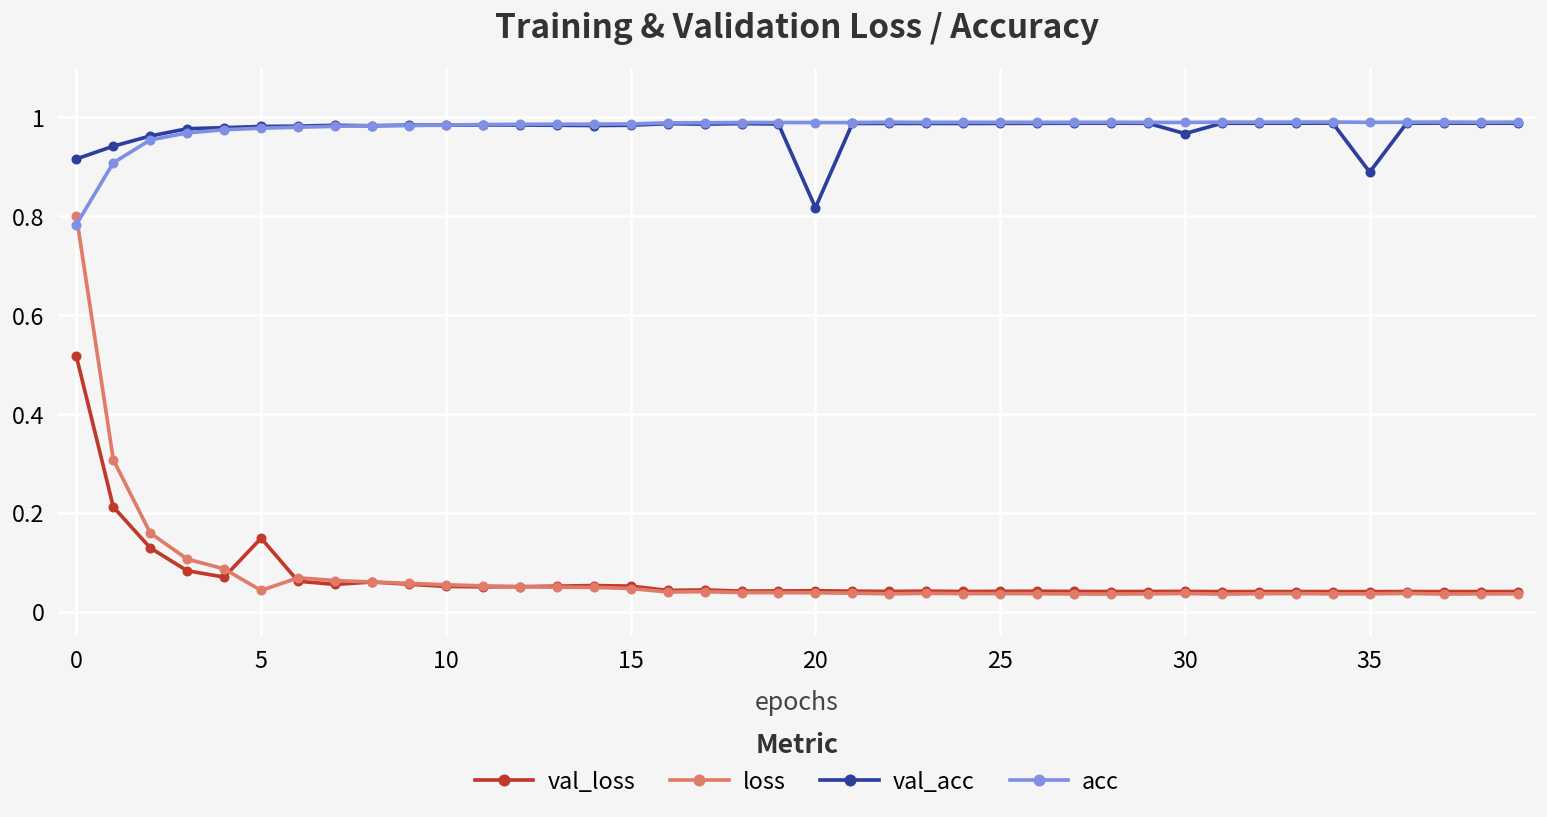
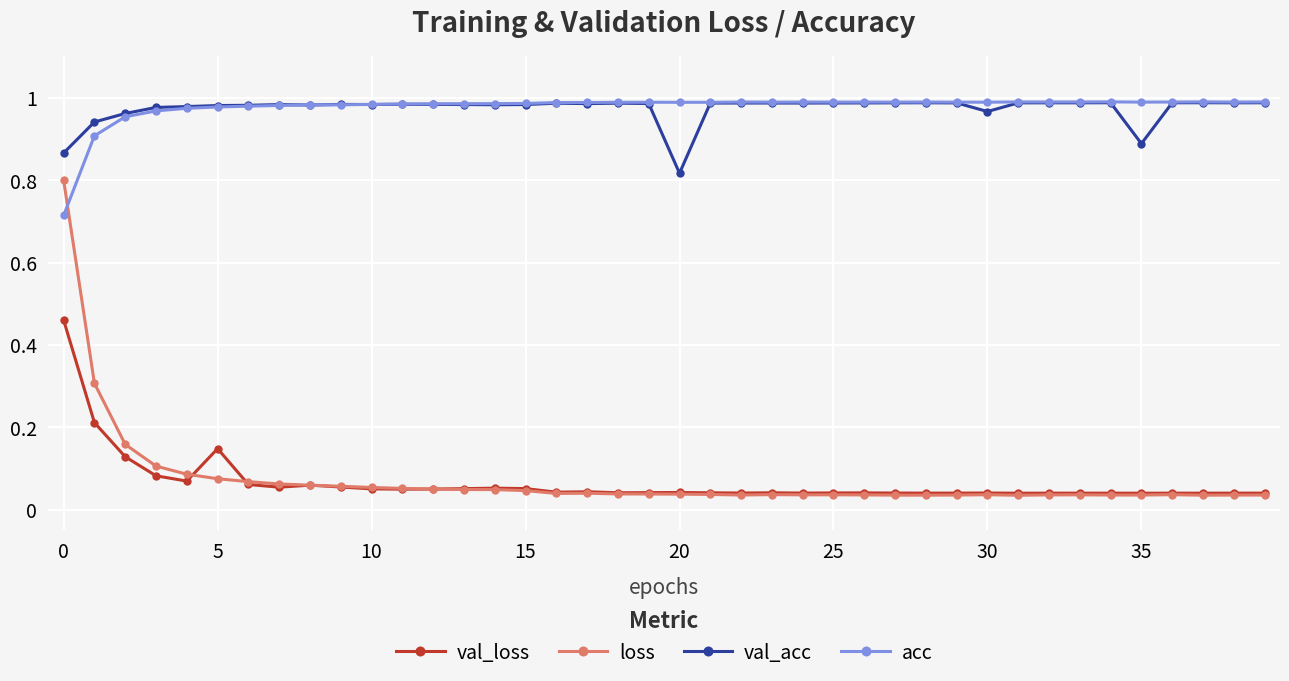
  {
    "val_loss": {
-     "0": 0.52,
+     "0": 0.46,
      "5": 0.15
    },
    "loss": {
      "0": 0.80,
-     "5": 0.04
+     "5": 0.08
    },
    "val_acc": {
-     "0": 0.92,
+     "0": 0.87,
      "20": 0.82,
      "30": 0.97,
      "35": 0.89
    },
    "acc": {
-     "0": 0.78,
+     "0": 0.71,
      "20": 0.99,
      "30": 0.99,
      "35": 0.99
    }
  }
